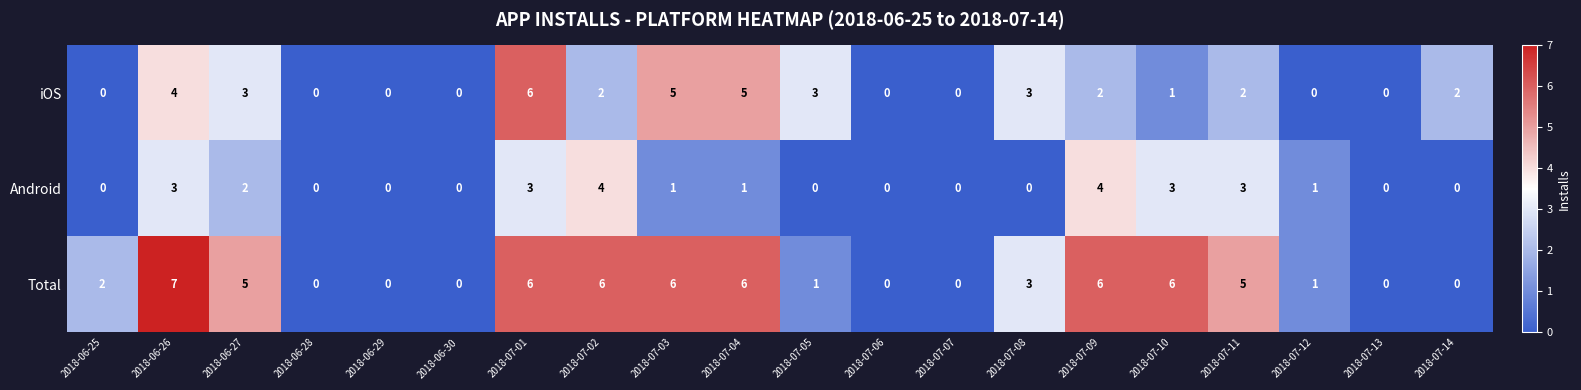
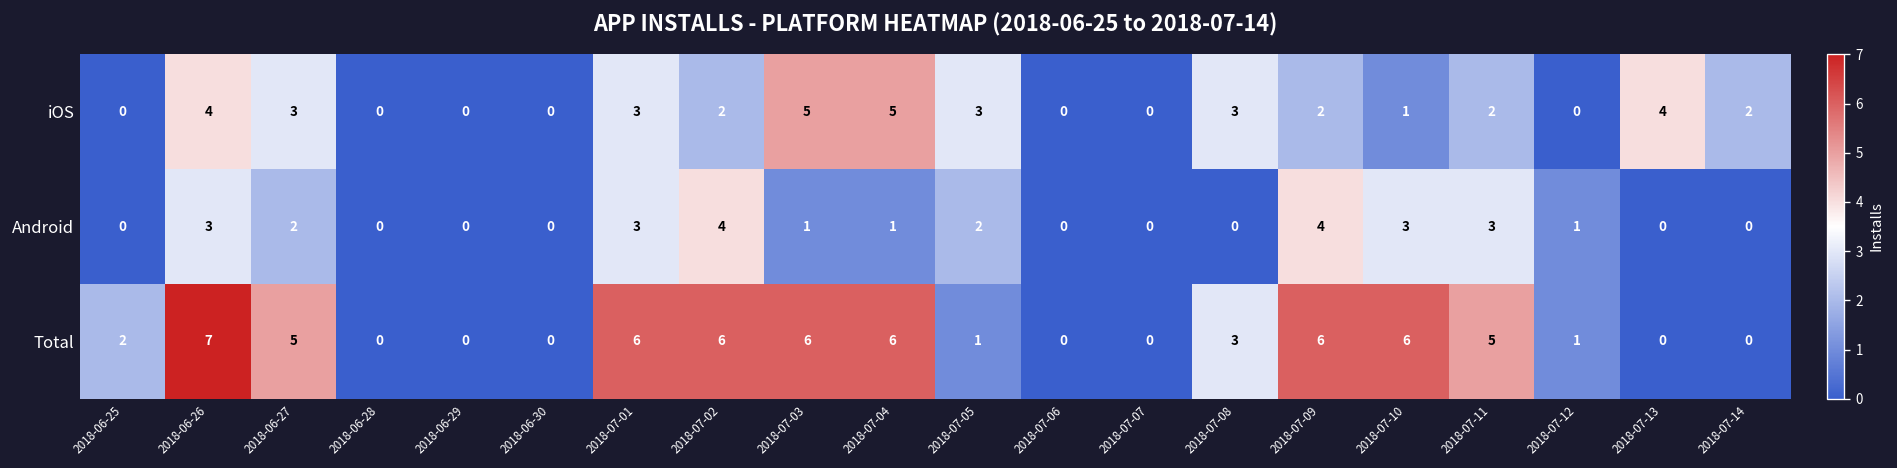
  {
    "iOS": {
      "2018-06-25": 0,
      "2018-06-26": 4,
      "2018-06-27": 3,
      "2018-06-28": 0,
      "2018-06-29": 0,
      "2018-06-30": 0,
-     "2018-07-01": 6,
+     "2018-07-01": 3,
      "2018-07-02": 2,
      "2018-07-03": 5,
      "2018-07-04": 5,
      "2018-07-05": 3,
      "2018-07-06": 0,
      "2018-07-07": 0,
      "2018-07-08": 3,
      "2018-07-09": 2,
      "2018-07-10": 1,
      "2018-07-11": 2,
      "2018-07-12": 0,
-     "2018-07-13": 0,
+     "2018-07-13": 4,
      "2018-07-14": 2
    },
    "Android": {
      "2018-06-25": 0,
      "2018-06-26": 3,
      "2018-06-27": 2,
      "2018-06-28": 0,
      "2018-06-29": 0,
      "2018-06-30": 0,
      "2018-07-01": 3,
      "2018-07-02": 4,
      "2018-07-03": 1,
      "2018-07-04": 1,
-     "2018-07-05": 0,
+     "2018-07-05": 2,
      "2018-07-06": 0,
      "2018-07-07": 0,
      "2018-07-08": 0,
      "2018-07-09": 4,
      "2018-07-10": 3,
      "2018-07-11": 3,
      "2018-07-12": 1,
      "2018-07-13": 0,
      "2018-07-14": 0
    },
    "Total": {
      "2018-06-25": 2,
      "2018-06-26": 7,
      "2018-06-27": 5,
      "2018-06-28": 0,
      "2018-06-29": 0,
      "2018-06-30": 0,
      "2018-07-01": 6,
      "2018-07-02": 6,
      "2018-07-03": 6,
      "2018-07-04": 6,
      "2018-07-05": 1,
      "2018-07-06": 0,
      "2018-07-07": 0,
      "2018-07-08": 3,
      "2018-07-09": 6,
      "2018-07-10": 6,
      "2018-07-11": 5,
      "2018-07-12": 1,
      "2018-07-13": 0,
      "2018-07-14": 0
    }
  }
